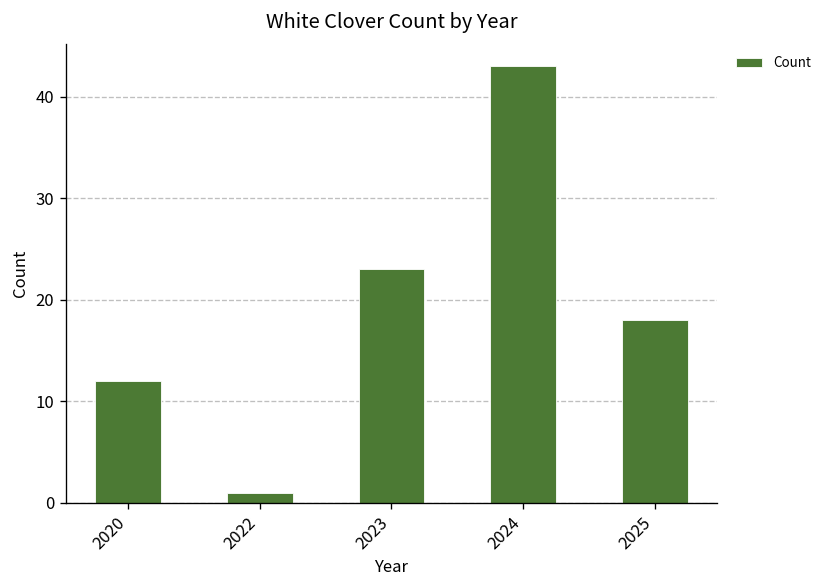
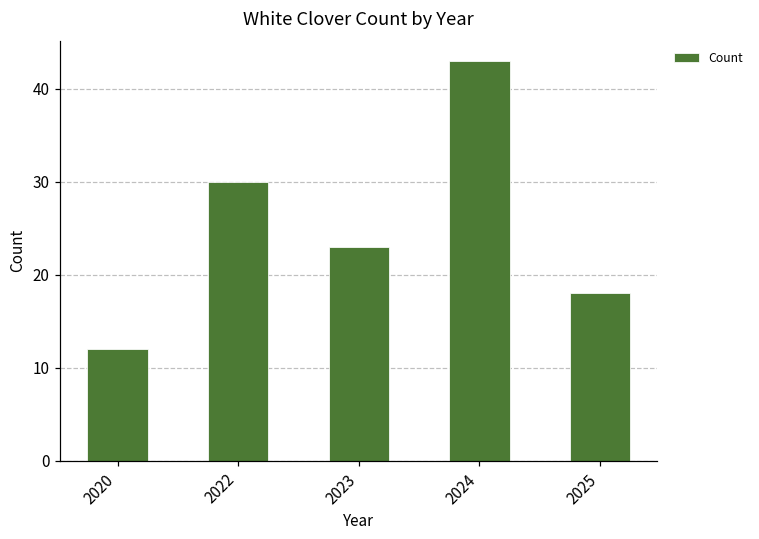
  {
    "2020": 12,
-   "2022": 1,
+   "2022": 30,
    "2023": 23,
    "2024": 43,
    "2025": 18
  }
